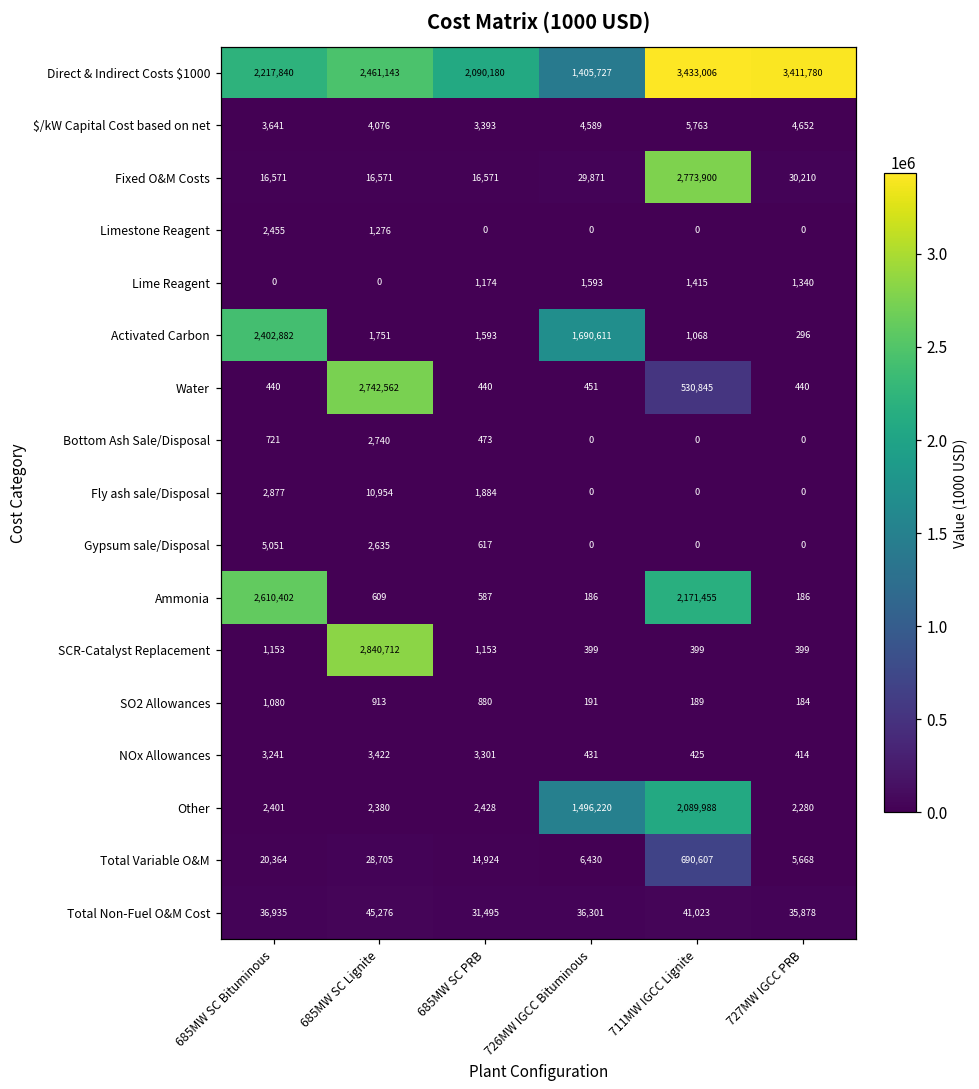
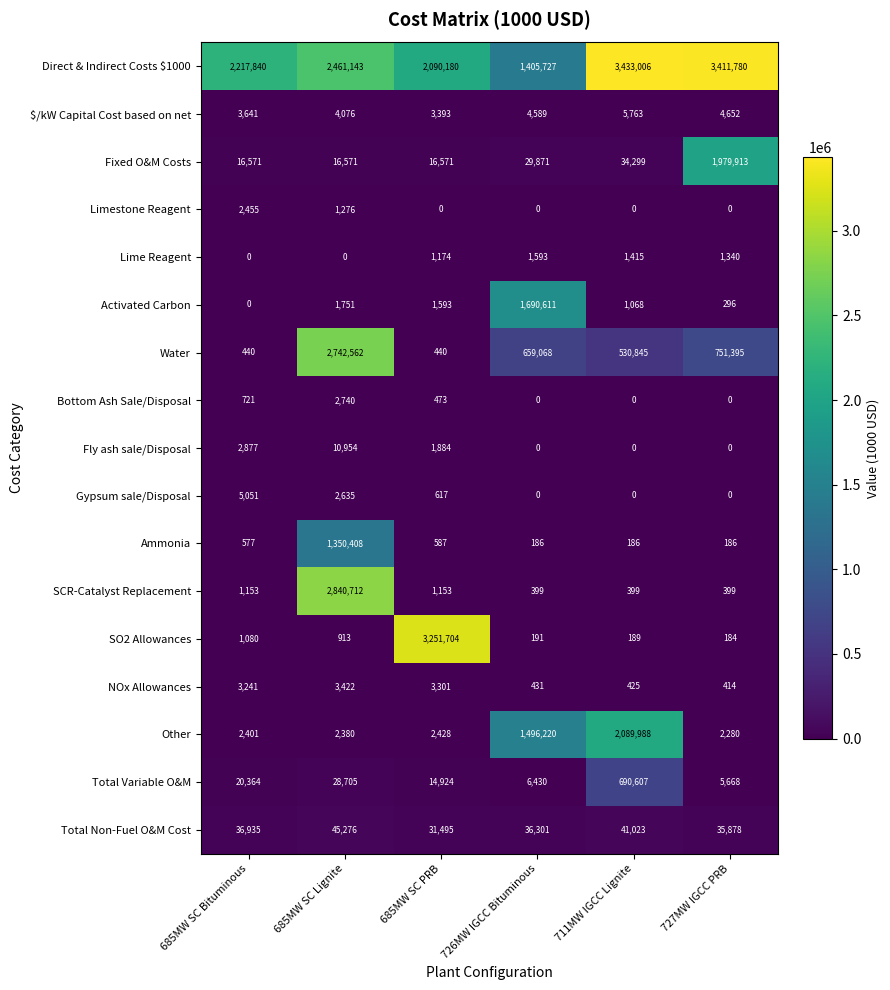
  {
    "Direct & Indirect Costs $1000": {
      "685MW SC Bituminous": "2,217,840",
      "685MW SC Lignite": "2,461,143",
      "685MW SC PRB": "2,090,180",
      "726MW IGCC Bituminous": "1,405,727",
      "711MW IGCC Lignite": "3,433,006",
      "727MW IGCC PRB": "3,411,780"
    },
    "$/kW Capital Cost based on net": {
      "685MW SC Bituminous": "3,641",
      "685MW SC Lignite": "4,076",
      "685MW SC PRB": "3,393",
      "726MW IGCC Bituminous": "4,589",
      "711MW IGCC Lignite": "5,763",
      "727MW IGCC PRB": "4,652"
    },
    "Fixed O&M Costs": {
      "685MW SC Bituminous": "16,571",
      "685MW SC Lignite": "16,571",
      "685MW SC PRB": "16,571",
      "726MW IGCC Bituminous": "29,871",
-     "711MW IGCC Lignite": "2,773,900",
-     "727MW IGCC PRB": "30,210"
+     "711MW IGCC Lignite": "34,299",
+     "727MW IGCC PRB": "1,979,913"
    },
    "Limestone Reagent": {
      "685MW SC Bituminous": "2,455",
      "685MW SC Lignite": "1,276",
      "685MW SC PRB": "0",
      "726MW IGCC Bituminous": "0",
      "711MW IGCC Lignite": "0",
      "727MW IGCC PRB": "0"
    },
    "Lime Reagent": {
      "685MW SC Bituminous": "0",
      "685MW SC Lignite": "0",
      "685MW SC PRB": "1,174",
      "726MW IGCC Bituminous": "1,593",
      "711MW IGCC Lignite": "1,415",
      "727MW IGCC PRB": "1,340"
    },
    "Activated Carbon": {
-     "685MW SC Bituminous": "2,402,882",
+     "685MW SC Bituminous": "0",
      "685MW SC Lignite": "1,751",
      "685MW SC PRB": "1,593",
      "726MW IGCC Bituminous": "1,690,611",
      "711MW IGCC Lignite": "1,068",
      "727MW IGCC PRB": "296"
    },
    "Water": {
      "685MW SC Bituminous": "440",
      "685MW SC Lignite": "2,742,562",
      "685MW SC PRB": "440",
-     "726MW IGCC Bituminous": "451",
+     "726MW IGCC Bituminous": "659,068",
      "711MW IGCC Lignite": "530,845",
-     "727MW IGCC PRB": "440"
+     "727MW IGCC PRB": "751,395"
    },
    "Bottom Ash Sale/Disposal": {
      "685MW SC Bituminous": "721",
      "685MW SC Lignite": "2,740",
      "685MW SC PRB": "473",
      "726MW IGCC Bituminous": "0",
      "711MW IGCC Lignite": "0",
      "727MW IGCC PRB": "0"
    },
    "Fly ash sale/Disposal": {
      "685MW SC Bituminous": "2,877",
      "685MW SC Lignite": "10,954",
      "685MW SC PRB": "1,884",
      "726MW IGCC Bituminous": "0",
      "711MW IGCC Lignite": "0",
      "727MW IGCC PRB": "0"
    },
    "Gypsum sale/Disposal": {
      "685MW SC Bituminous": "5,051",
      "685MW SC Lignite": "2,635",
      "685MW SC PRB": "617",
      "726MW IGCC Bituminous": "0",
      "711MW IGCC Lignite": "0",
      "727MW IGCC PRB": "0"
    },
    "Ammonia": {
-     "685MW SC Bituminous": "2,610,402",
-     "685MW SC Lignite": "609",
+     "685MW SC Bituminous": "577",
+     "685MW SC Lignite": "1,350,408",
      "685MW SC PRB": "587",
      "726MW IGCC Bituminous": "186",
-     "711MW IGCC Lignite": "2,171,455",
+     "711MW IGCC Lignite": "186",
      "727MW IGCC PRB": "186"
    },
    "SCR-Catalyst Replacement": {
      "685MW SC Bituminous": "1,153",
      "685MW SC Lignite": "2,840,712",
      "685MW SC PRB": "1,153",
      "726MW IGCC Bituminous": "399",
      "711MW IGCC Lignite": "399",
      "727MW IGCC PRB": "399"
    },
    "SO2 Allowances": {
      "685MW SC Bituminous": "1,080",
      "685MW SC Lignite": "913",
-     "685MW SC PRB": "880",
+     "685MW SC PRB": "3,251,704",
      "726MW IGCC Bituminous": "191",
      "711MW IGCC Lignite": "189",
      "727MW IGCC PRB": "184"
    },
    "NOx Allowances": {
      "685MW SC Bituminous": "3,241",
      "685MW SC Lignite": "3,422",
      "685MW SC PRB": "3,301",
      "726MW IGCC Bituminous": "431",
      "711MW IGCC Lignite": "425",
      "727MW IGCC PRB": "414"
    },
    "Other": {
      "685MW SC Bituminous": "2,401",
      "685MW SC Lignite": "2,380",
      "685MW SC PRB": "2,428",
      "726MW IGCC Bituminous": "1,496,220",
      "711MW IGCC Lignite": "2,089,988",
      "727MW IGCC PRB": "2,280"
    },
    "Total Variable O&M": {
      "685MW SC Bituminous": "20,364",
      "685MW SC Lignite": "28,705",
      "685MW SC PRB": "14,924",
      "726MW IGCC Bituminous": "6,430",
      "711MW IGCC Lignite": "690,607",
      "727MW IGCC PRB": "5,668"
    },
    "Total Non-Fuel O&M Cost": {
      "685MW SC Bituminous": "36,935",
      "685MW SC Lignite": "45,276",
      "685MW SC PRB": "31,495",
      "726MW IGCC Bituminous": "36,301",
      "711MW IGCC Lignite": "41,023",
      "727MW IGCC PRB": "35,878"
    }
  }
